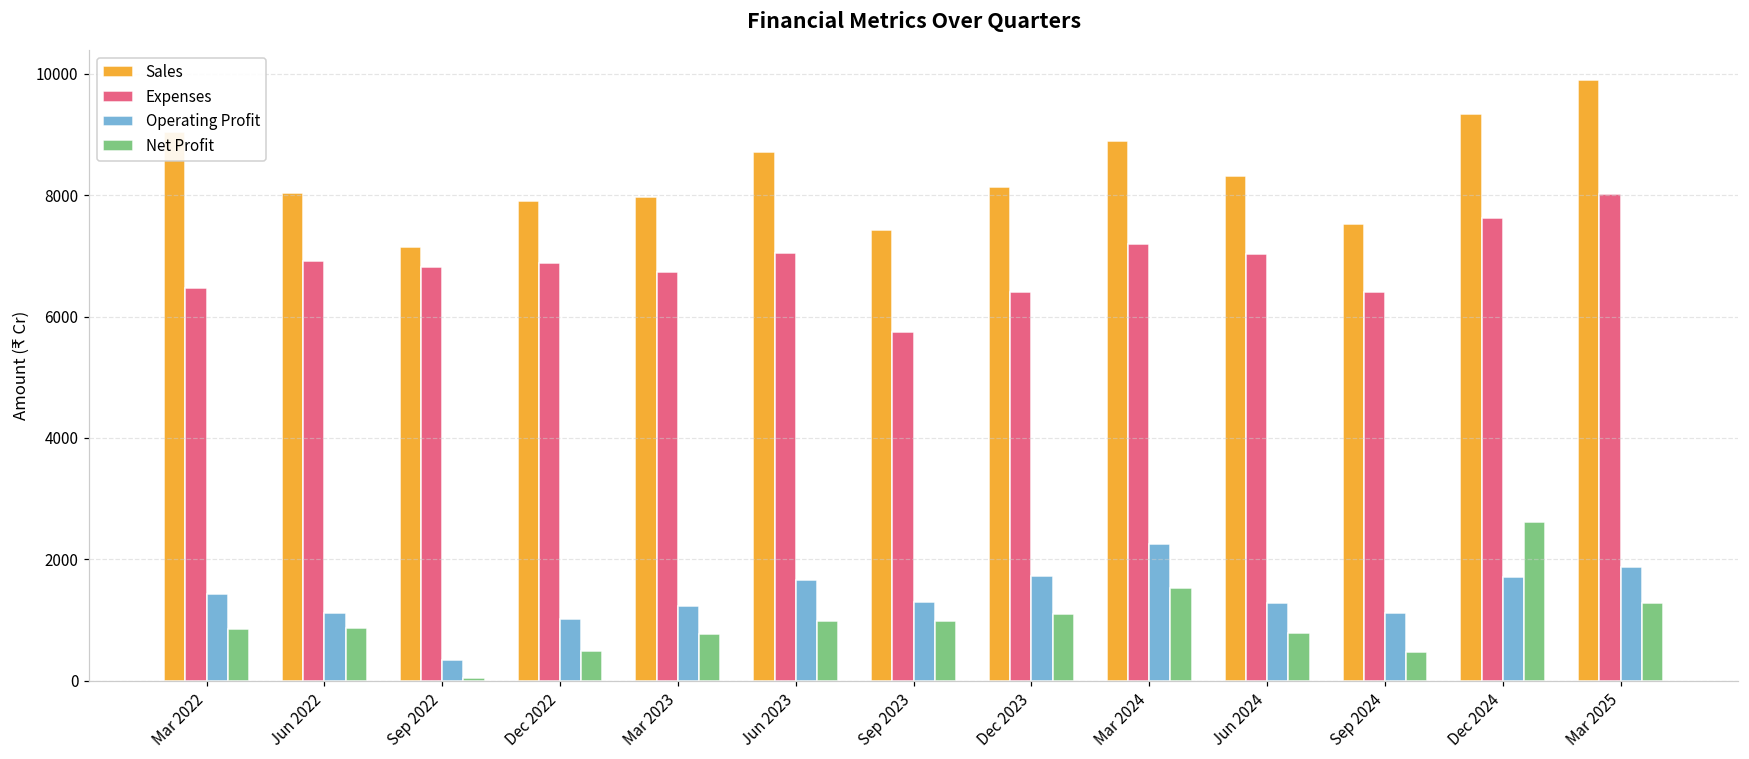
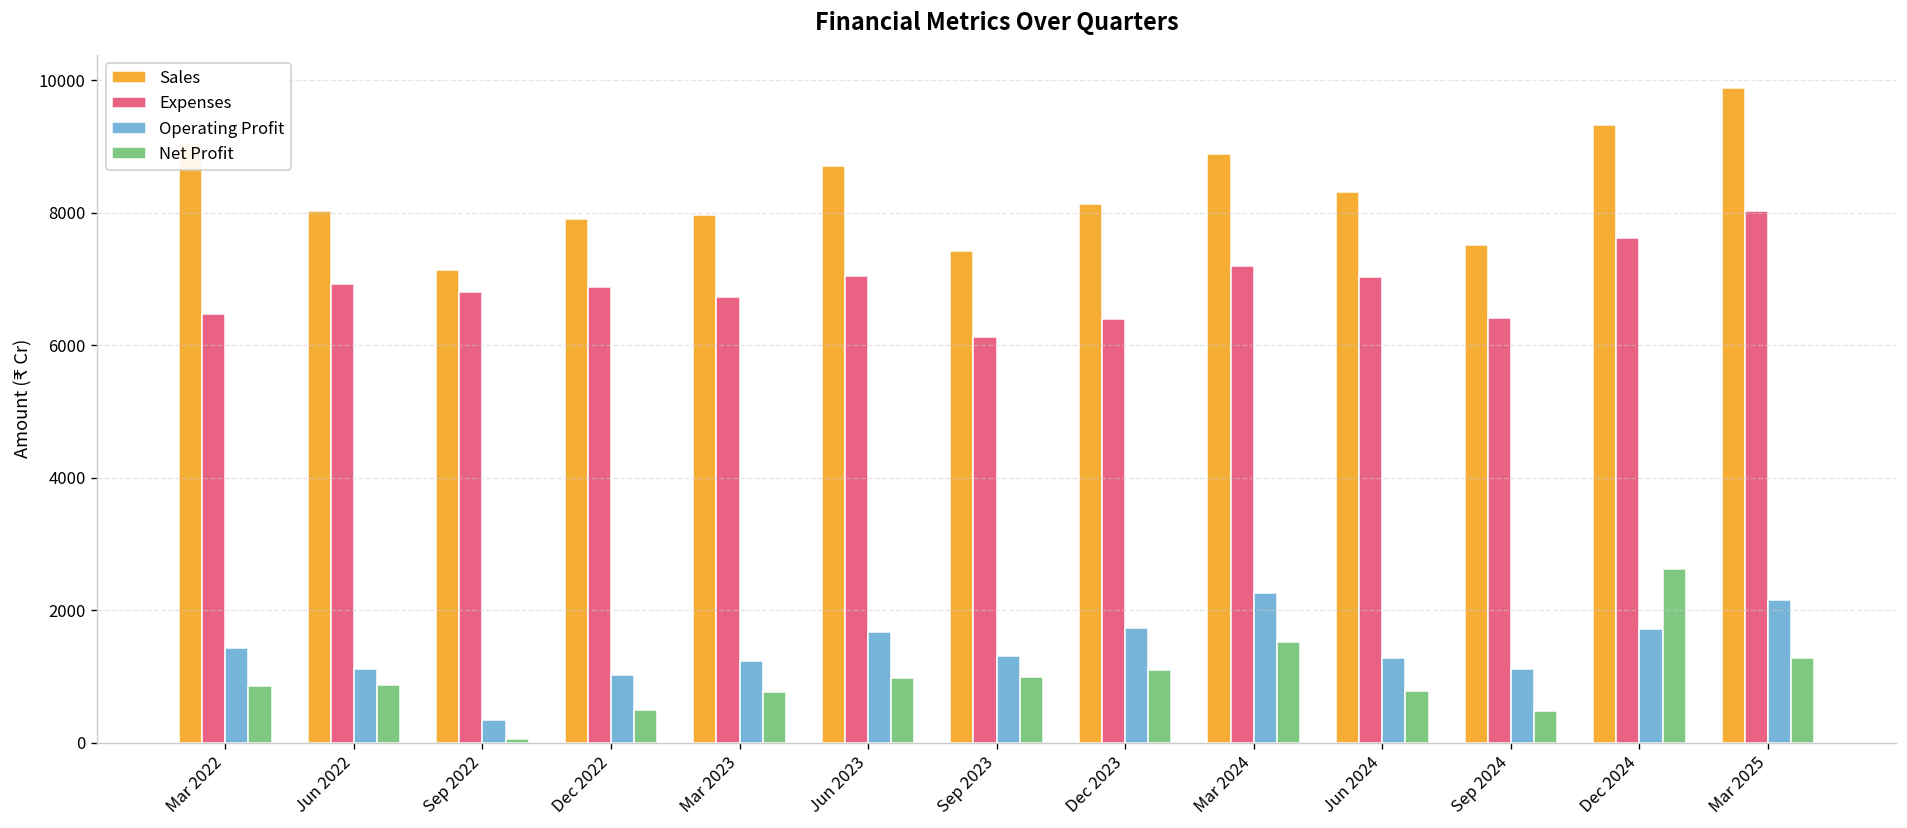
  {
    "Sales": {
      "Jun 2022": 8000,
      "Sep 2022": 7100,
      "Dec 2022": 7900,
      "Mar 2023": 8000,
      "Jun 2023": 8700,
      "Sep 2023": 7400,
      "Dec 2023": 8100,
      "Mar 2024": 8900,
      "Jun 2024": 8300,
      "Sep 2024": 7500,
      "Dec 2024": 9300,
      "Mar 2025": 9900
    },
    "Expenses": {
      "Mar 2022": 6500,
      "Jun 2022": 6900,
      "Sep 2022": 6800,
      "Dec 2022": 6900,
      "Mar 2023": 6700,
      "Jun 2023": 7000,
-     "Sep 2023": 5800,
+     "Sep 2023": 6100,
      "Dec 2023": 6400,
      "Mar 2024": 7200,
      "Jun 2024": 7000,
      "Sep 2024": 6400,
      "Dec 2024": 7600,
      "Mar 2025": 8000
    },
    "Operating Profit": {
      "Mar 2022": 1400,
      "Jun 2022": 1100,
      "Sep 2022": 300,
      "Dec 2022": 1000,
      "Mar 2023": 1200,
      "Jun 2023": 1700,
      "Sep 2023": 1300,
      "Dec 2023": 1700,
      "Mar 2024": 2300,
      "Jun 2024": 1300,
      "Sep 2024": 1100,
      "Dec 2024": 1700,
-     "Mar 2025": 1900
+     "Mar 2025": 2200
    },
    "Net Profit": {
      "Mar 2022": 900,
      "Jun 2022": 900,
      "Sep 2022": 100,
      "Dec 2022": 500,
      "Mar 2023": 800,
      "Jun 2023": 1000,
      "Sep 2023": 1000,
      "Dec 2023": 1100,
      "Mar 2024": 1500,
      "Jun 2024": 800,
      "Sep 2024": 500,
      "Dec 2024": 2600,
      "Mar 2025": 1300
    }
  }
